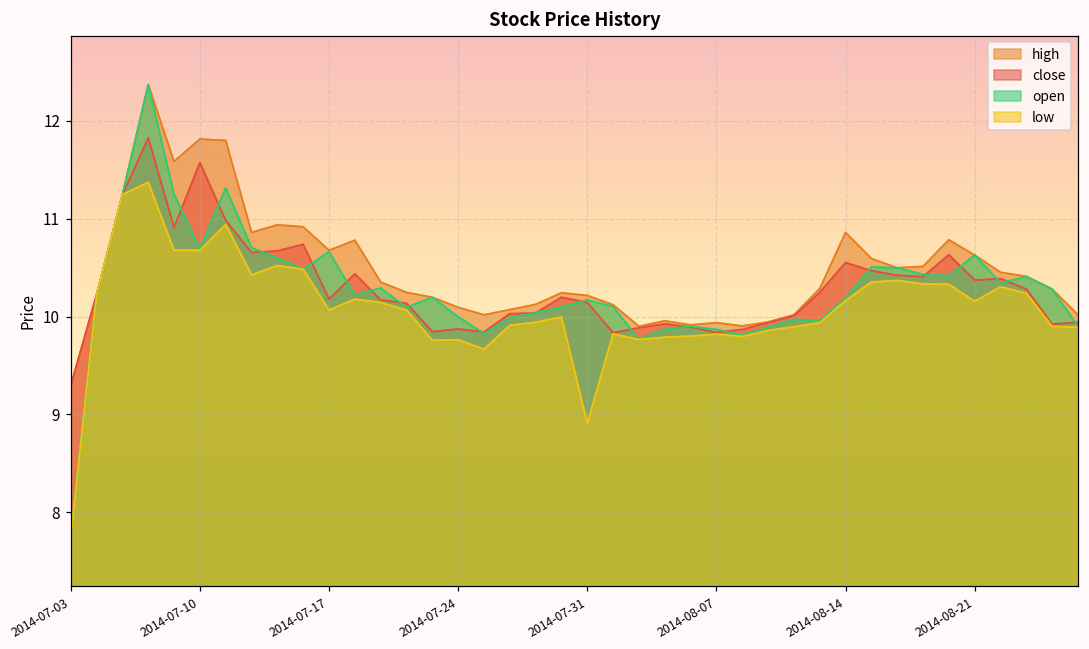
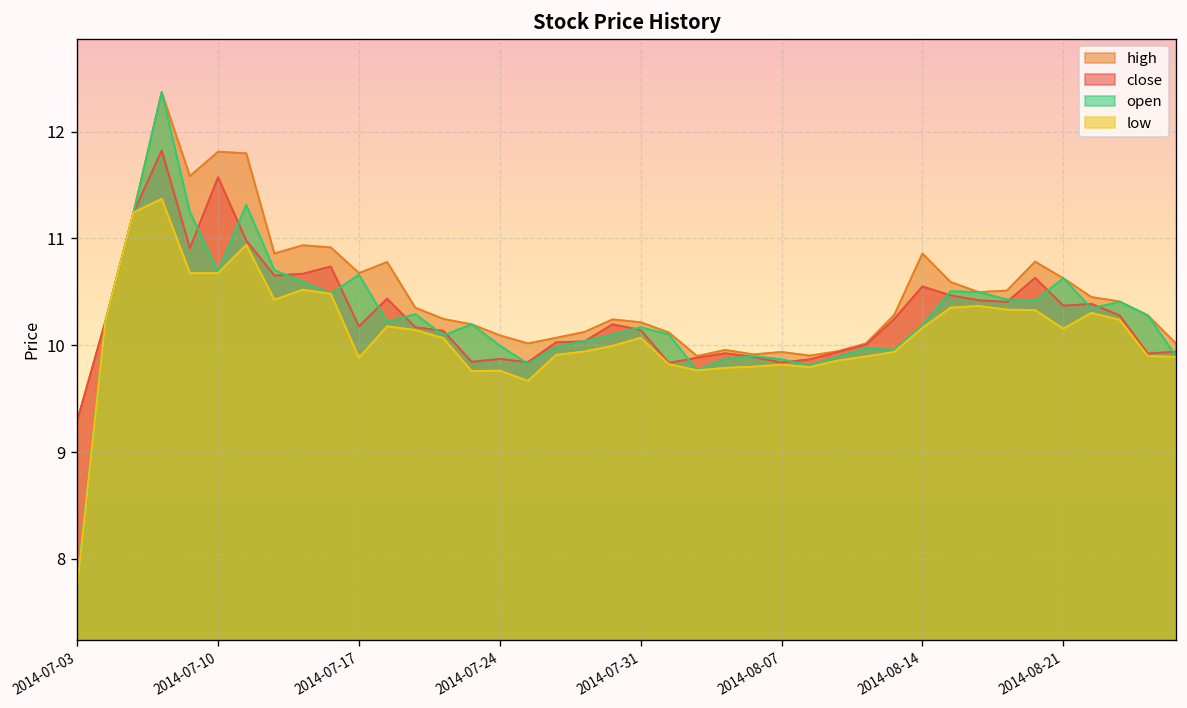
  {
    "open": {
      "2014-07-24": 10.0,
      "2014-08-07": 9.9
    },
    "low": {
-     "2014-07-17": 10.1,
+     "2014-07-17": 9.9,
      "2014-07-24": 9.8,
-     "2014-07-31": 8.9,
+     "2014-07-31": 10.1,
      "2014-08-21": 10.2
    }
  }
